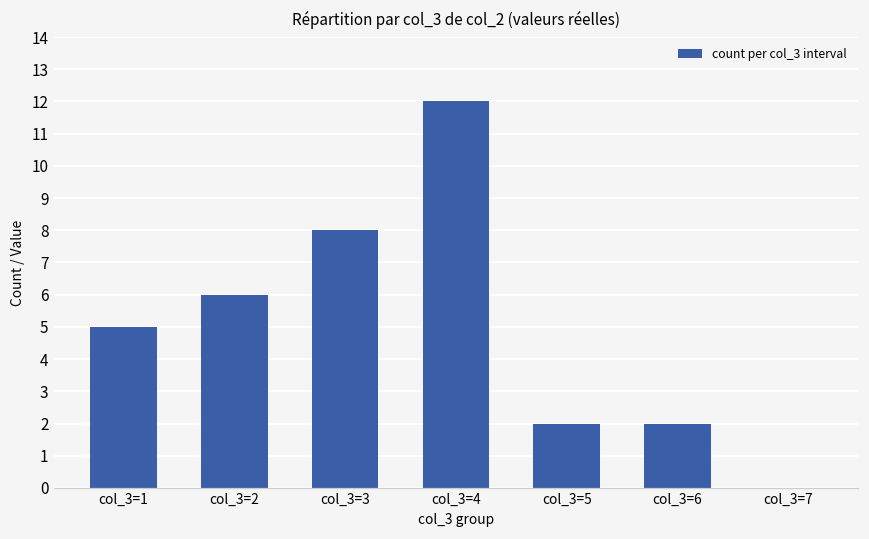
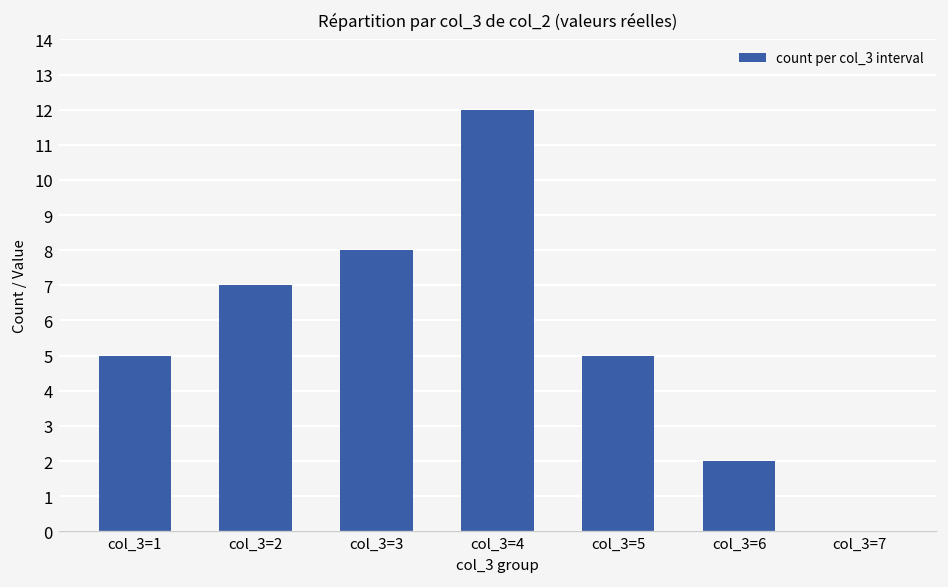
  {
    "col_3=1": 5,
-   "col_3=2": 6,
+   "col_3=2": 7,
    "col_3=3": 8,
    "col_3=4": 12,
-   "col_3=5": 2,
+   "col_3=5": 5,
    "col_3=6": 2,
    "col_3=7": 0
  }
